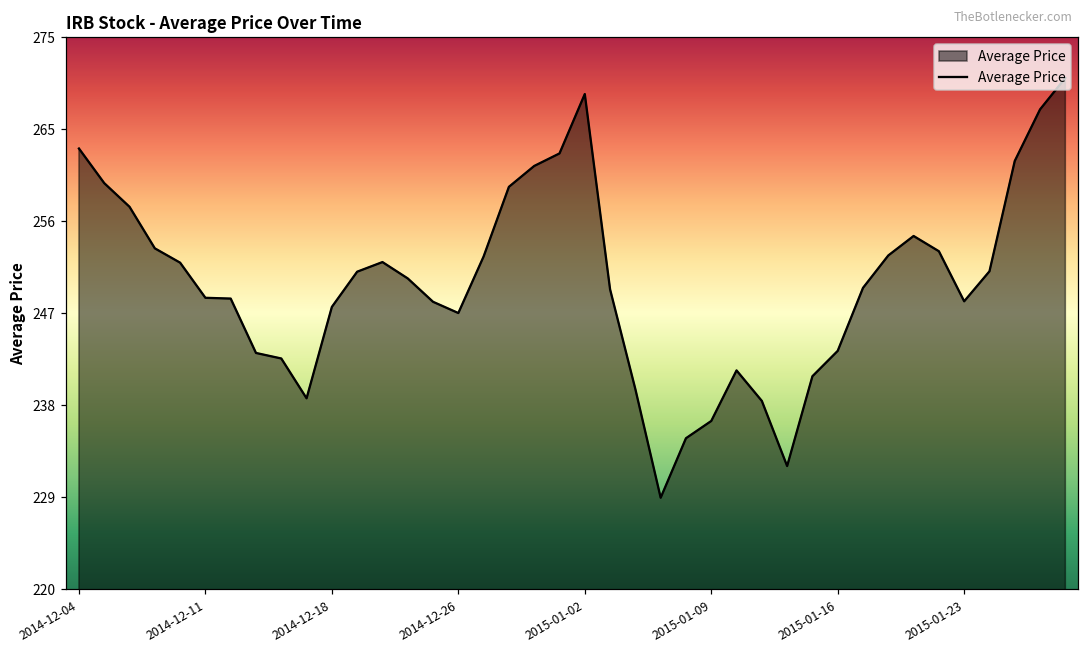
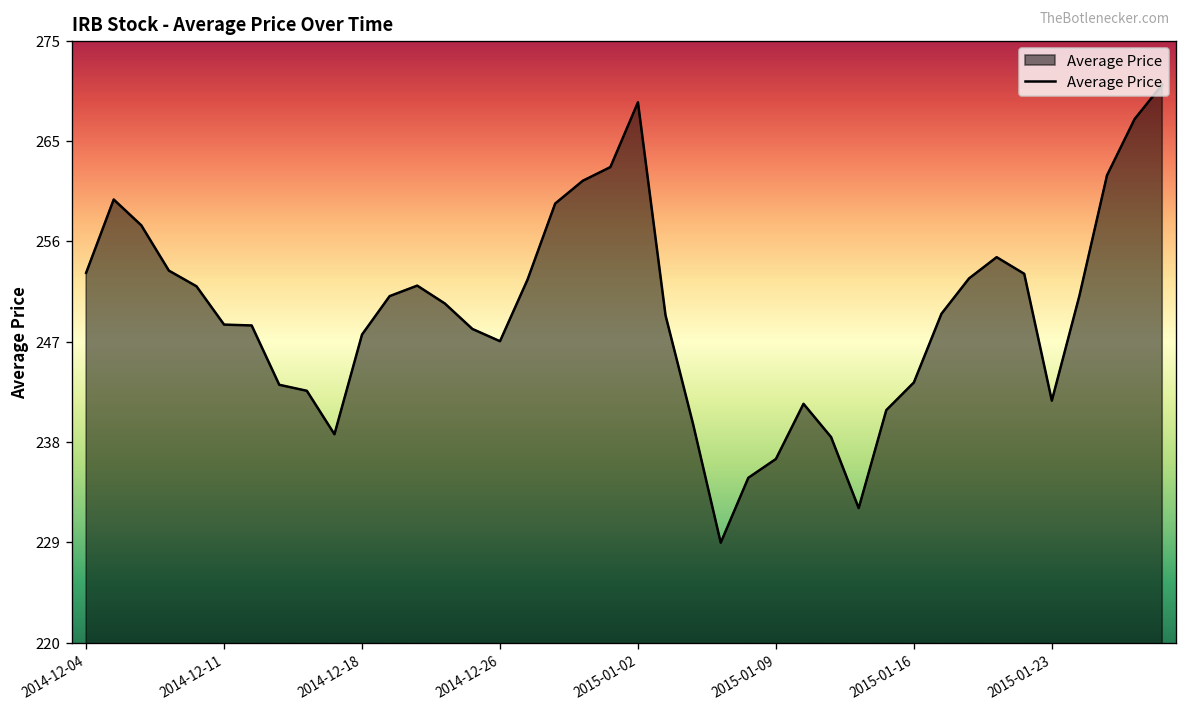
  {
-   "2014-12-04": 264,
+   "2014-12-04": 254,
    "2014-12-11": 249,
    "2014-12-18": 248,
    "2014-12-26": 248,
    "2015-01-02": 269,
    "2015-01-09": 237,
    "2015-01-16": 244,
-   "2015-01-23": 249
+   "2015-01-23": 242
  }
